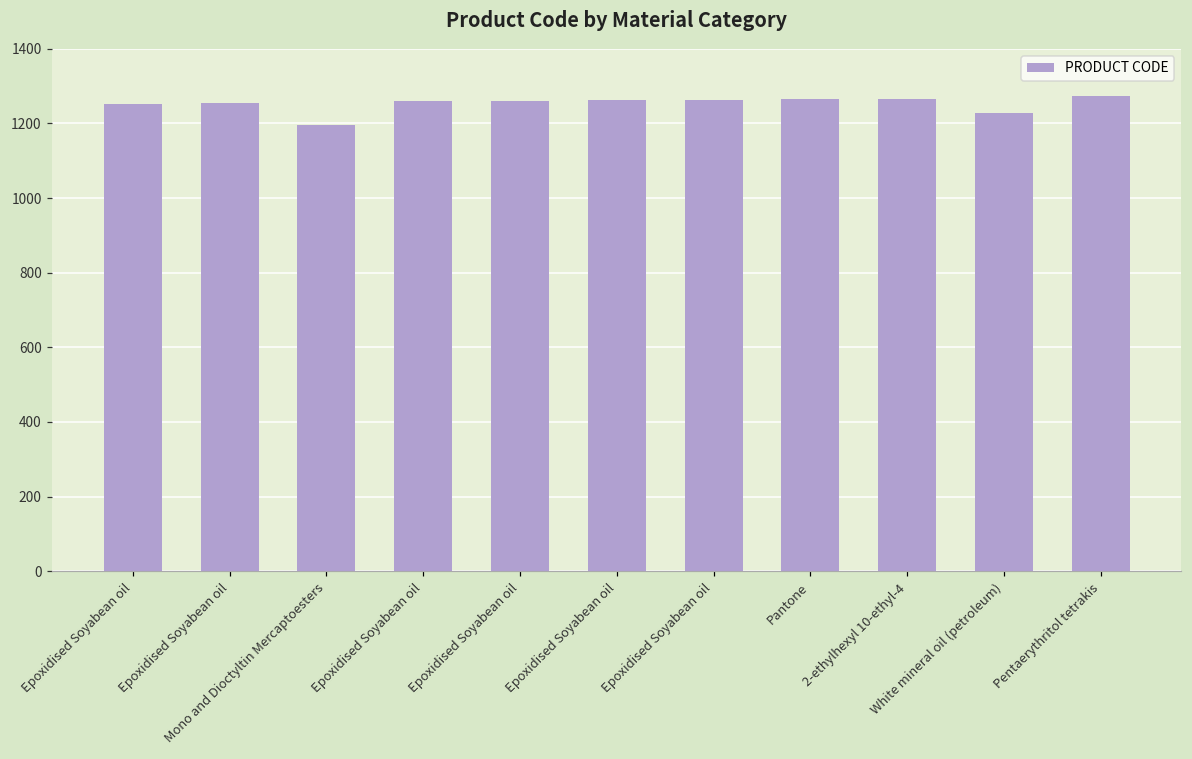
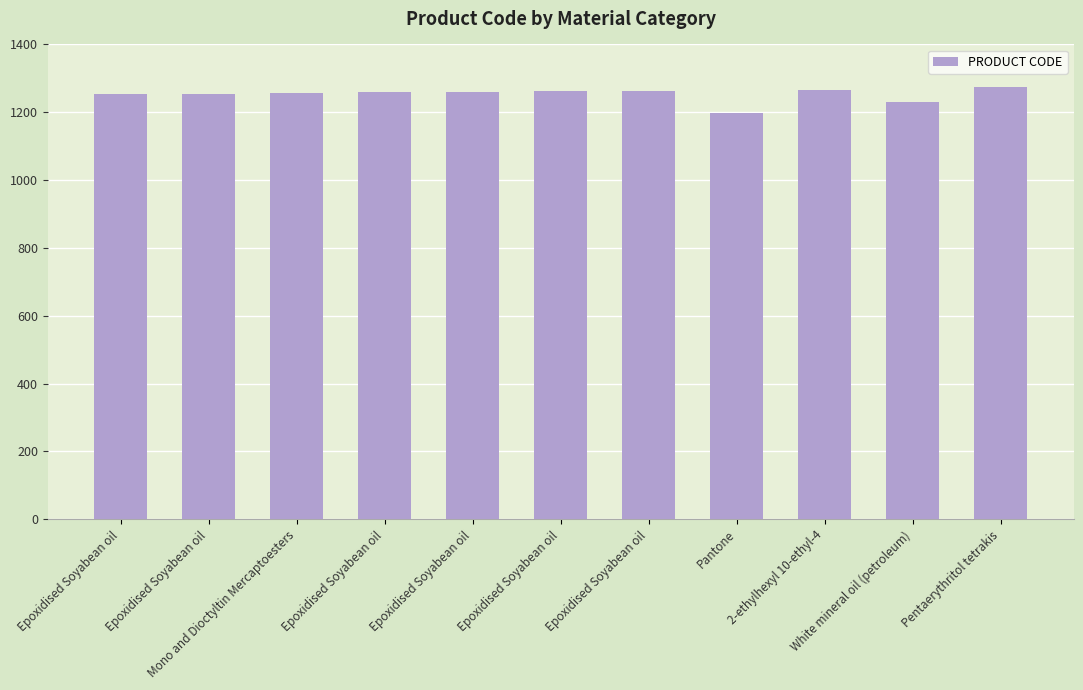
  {
-   "Mono and Dioctyltin Mercaptoesters": 1200,
-   "Pantone": 1270,
+   "Mono and Dioctyltin Mercaptoesters": 1260,
+   "Pantone": 1200,
    "2-ethylhexyl 10-ethyl-4": 1270,
    "White mineral oil (petroleum)": 1230,
    "Pentaerythritol tetrakis": 1270
  }
